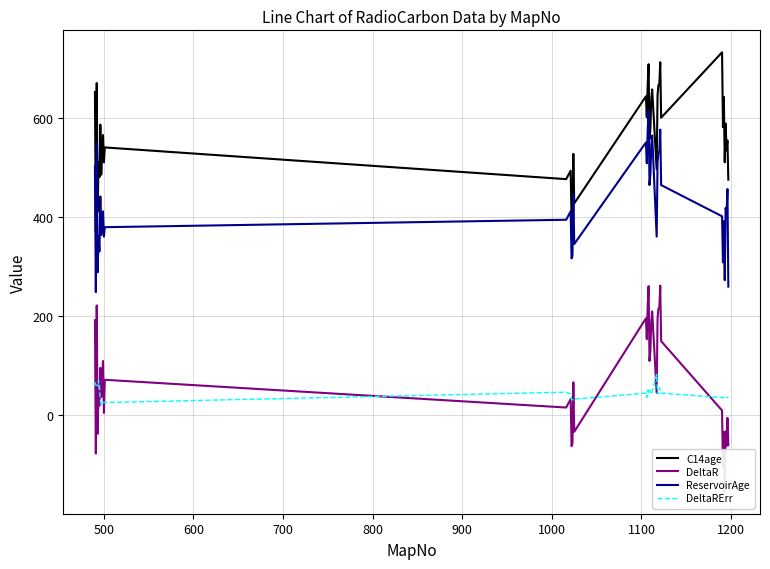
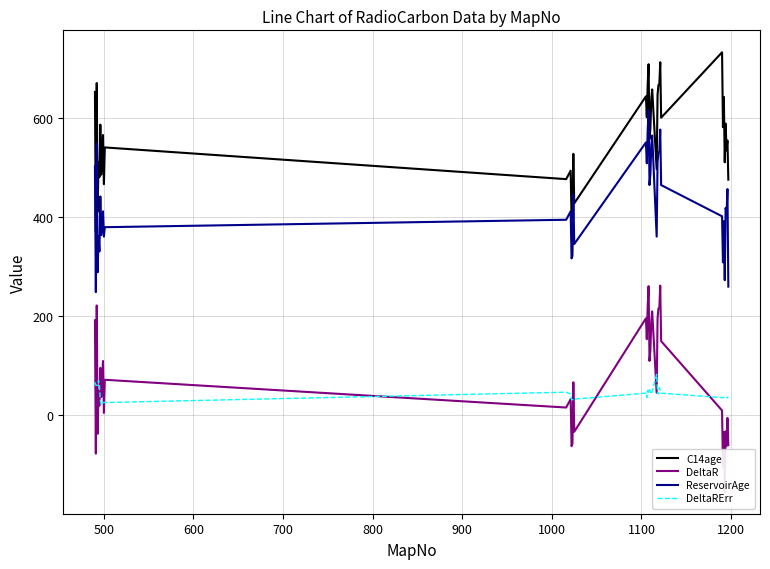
  {
    "C14age": {
-     "500": 510
+     "500": 470
    },
    "DeltaR": {
      "500": 0
    },
    "ReservoirAge": {
      "500": 360
    },
    "DeltaRErr": {
      "500": 30
    }
  }
